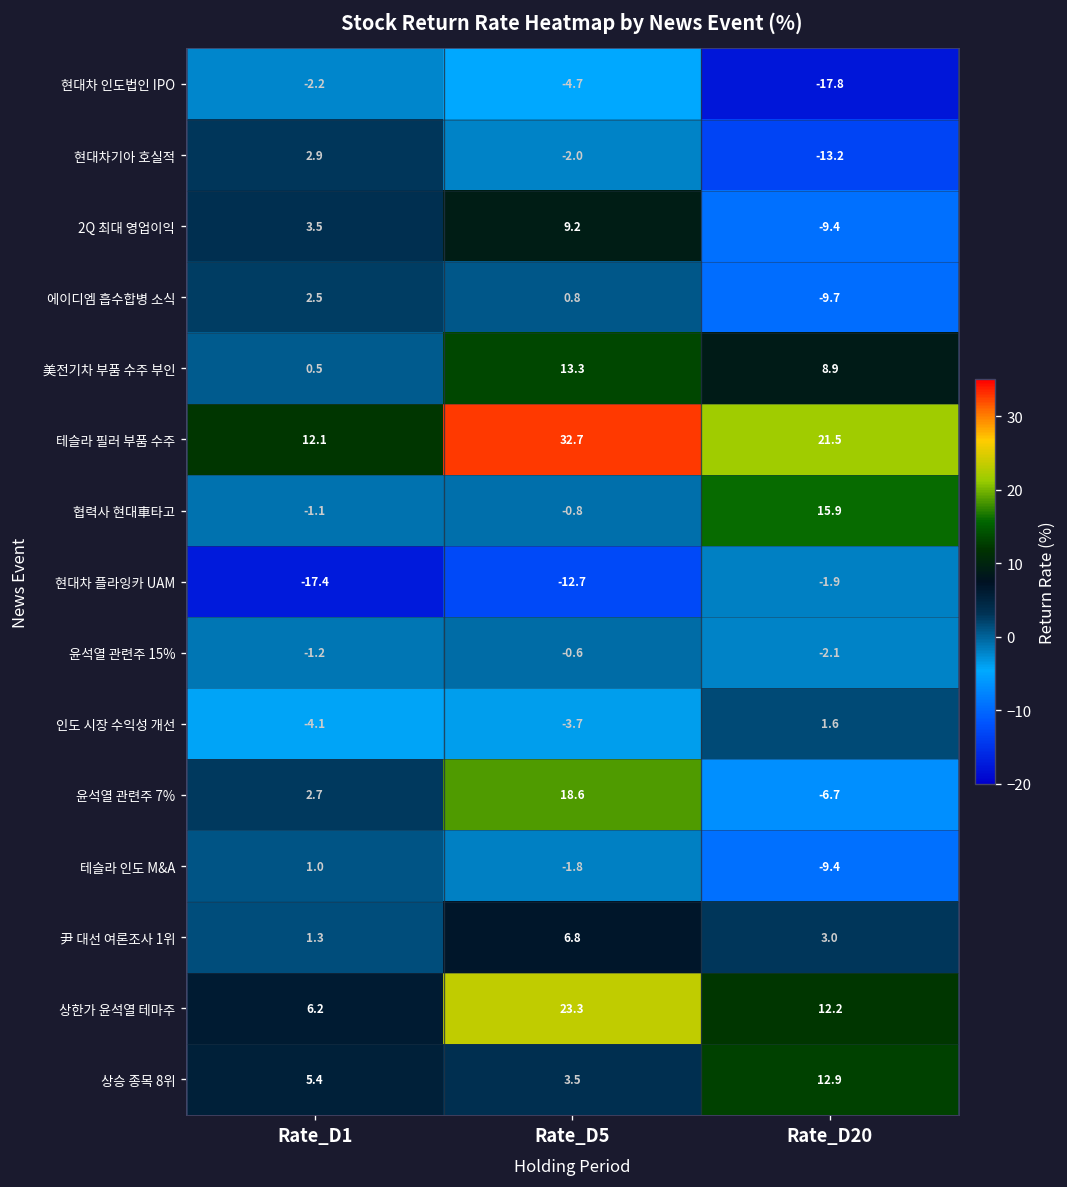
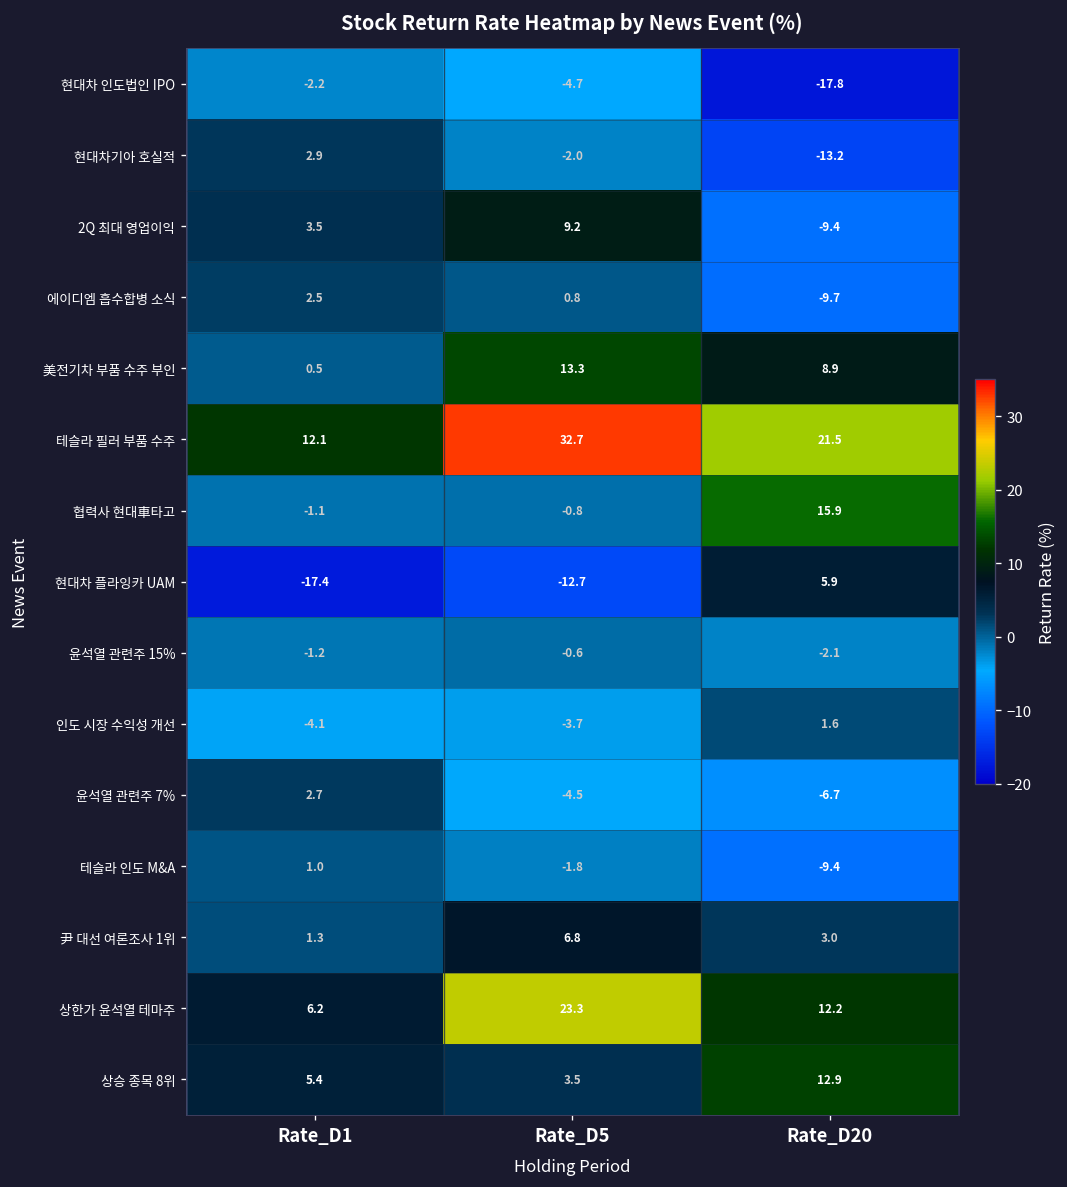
  {
    "현대차 인도법인 IPO": {
      "Rate_D1": -2.2,
      "Rate_D5": -4.7,
      "Rate_D20": -17.8
    },
    "현대차기아 호실적": {
      "Rate_D1": 2.9,
      "Rate_D5": -2.0,
      "Rate_D20": -13.2
    },
    "2Q 최대 영업이익": {
      "Rate_D1": 3.5,
      "Rate_D5": 9.2,
      "Rate_D20": -9.4
    },
    "에이디엠 흡수합병 소식": {
      "Rate_D1": 2.5,
      "Rate_D5": 0.8,
      "Rate_D20": -9.7
    },
    "美전기차 부품 수주 부인": {
      "Rate_D1": 0.5,
      "Rate_D5": 13.3,
      "Rate_D20": 8.9
    },
    "테슬라 필러 부품 수주": {
      "Rate_D1": 12.1,
      "Rate_D5": 32.7,
      "Rate_D20": 21.5
    },
    "협력사 현대車타고": {
      "Rate_D1": -1.1,
      "Rate_D5": -0.8,
      "Rate_D20": 15.9
    },
    "현대차 플라잉카 UAM": {
      "Rate_D1": -17.4,
      "Rate_D5": -12.7,
-     "Rate_D20": -1.9
+     "Rate_D20": 5.9
    },
    "윤석열 관련주 15%": {
      "Rate_D1": -1.2,
      "Rate_D5": -0.6,
      "Rate_D20": -2.1
    },
    "인도 시장 수익성 개선": {
      "Rate_D1": -4.1,
      "Rate_D5": -3.7,
      "Rate_D20": 1.6
    },
    "윤석열 관련주 7%": {
      "Rate_D1": 2.7,
-     "Rate_D5": 18.6,
+     "Rate_D5": -4.5,
      "Rate_D20": -6.7
    },
    "테슬라 인도 M&A": {
      "Rate_D1": 1.0,
      "Rate_D5": -1.8,
      "Rate_D20": -9.4
    },
    "尹 대선 여론조사 1위": {
      "Rate_D1": 1.3,
      "Rate_D5": 6.8,
      "Rate_D20": 3.0
    },
    "상한가 윤석열 테마주": {
      "Rate_D1": 6.2,
      "Rate_D5": 23.3,
      "Rate_D20": 12.2
    },
    "상승 종목 8위": {
      "Rate_D1": 5.4,
      "Rate_D5": 3.5,
      "Rate_D20": 12.9
    }
  }
